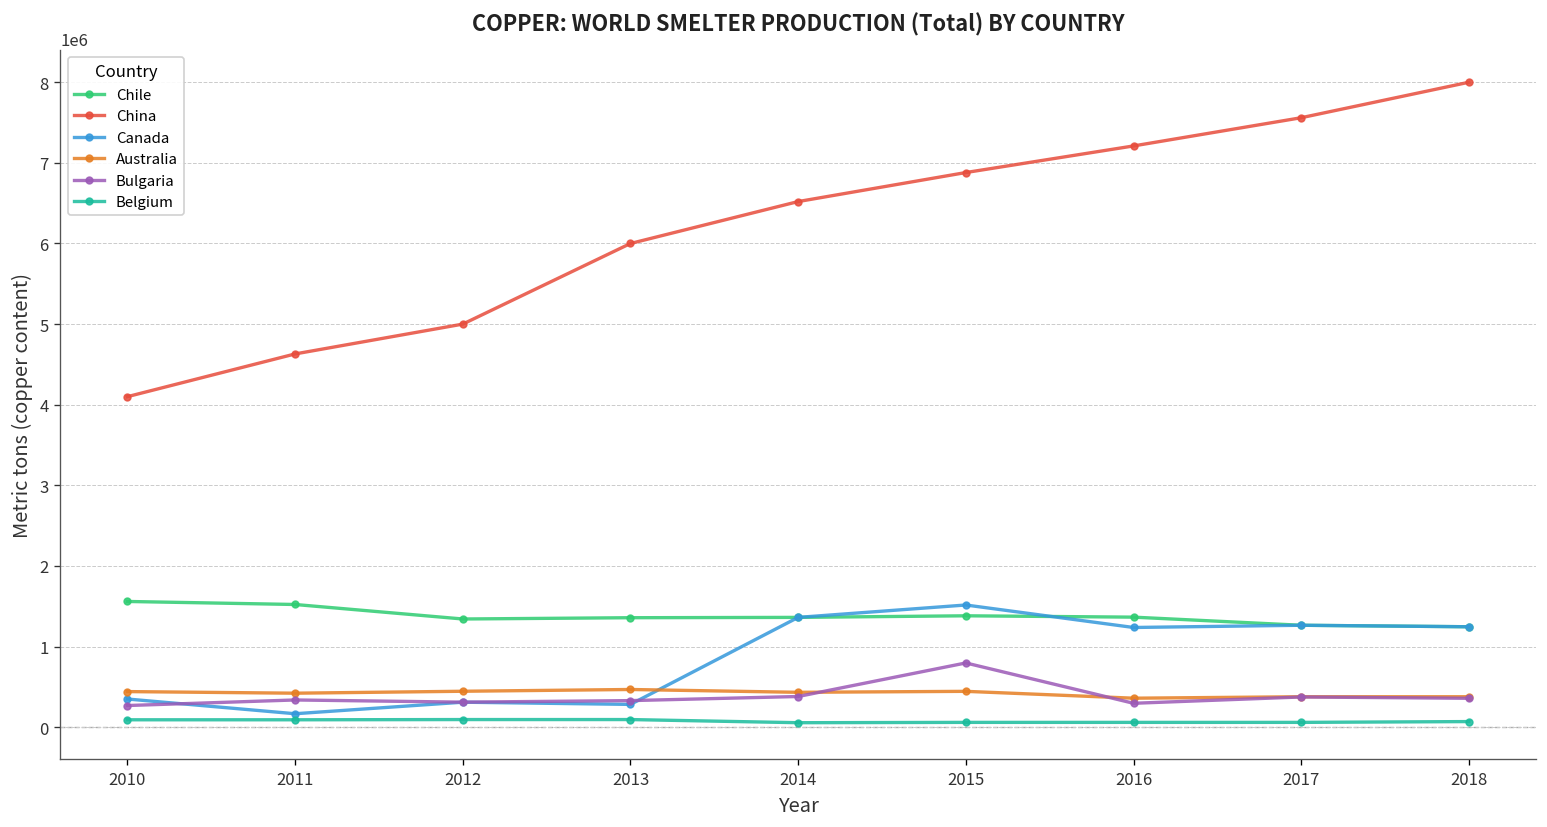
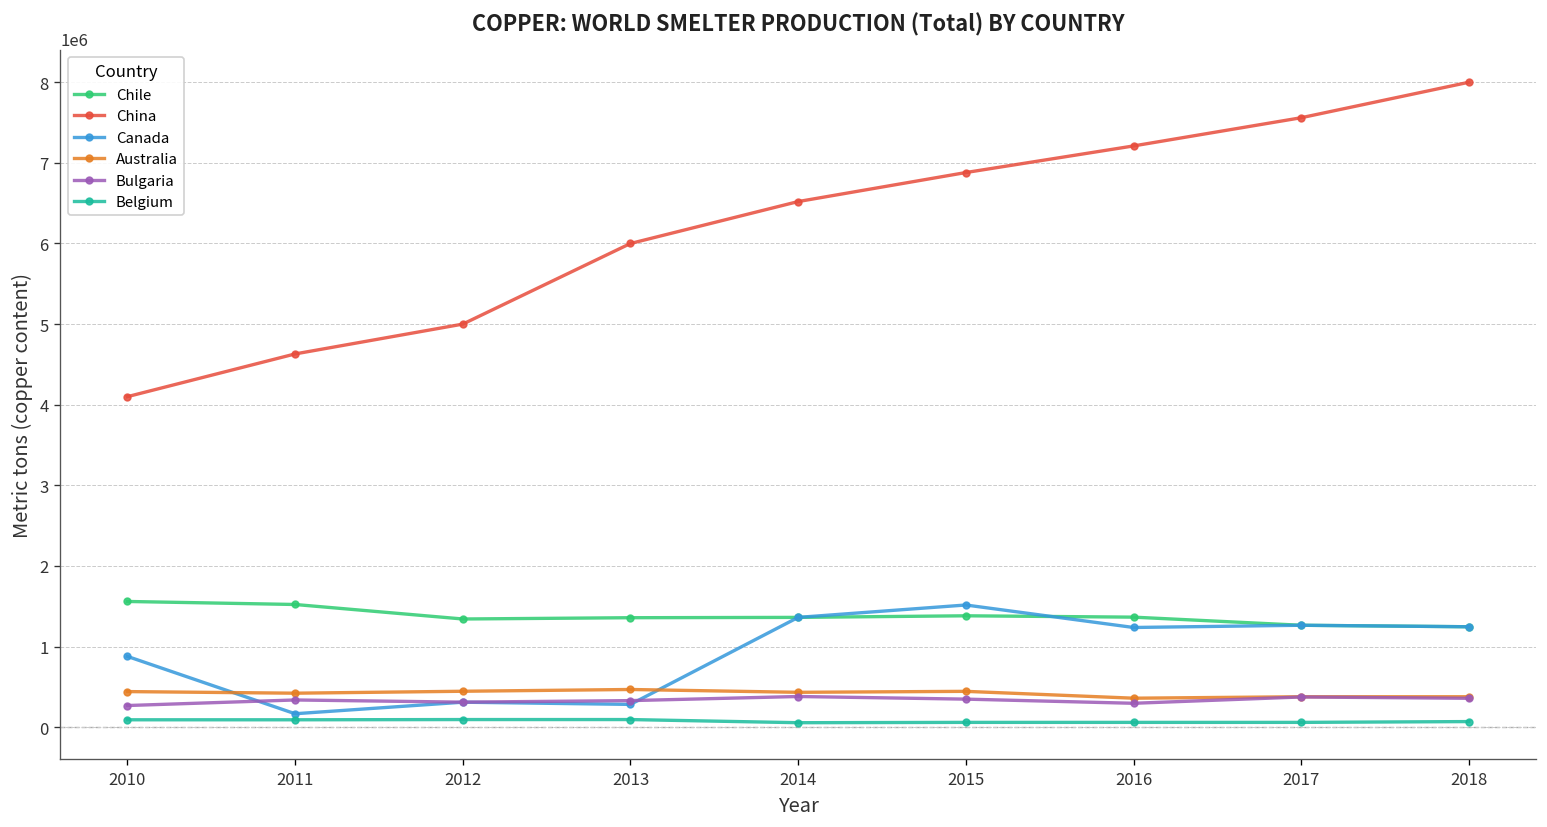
  {
    "Canada": {
-     "2010": 300000,
+     "2010": 900000,
      "2011": 200000,
      "2013": 300000,
      "2015": 1500000,
      "2016": 1200000
    },
    "Bulgaria": {
      "2010": 300000,
      "2011": 300000,
      "2013": 300000,
      "2014": 400000,
-     "2015": 800000,
+     "2015": 300000,
      "2016": 300000
    }
  }
